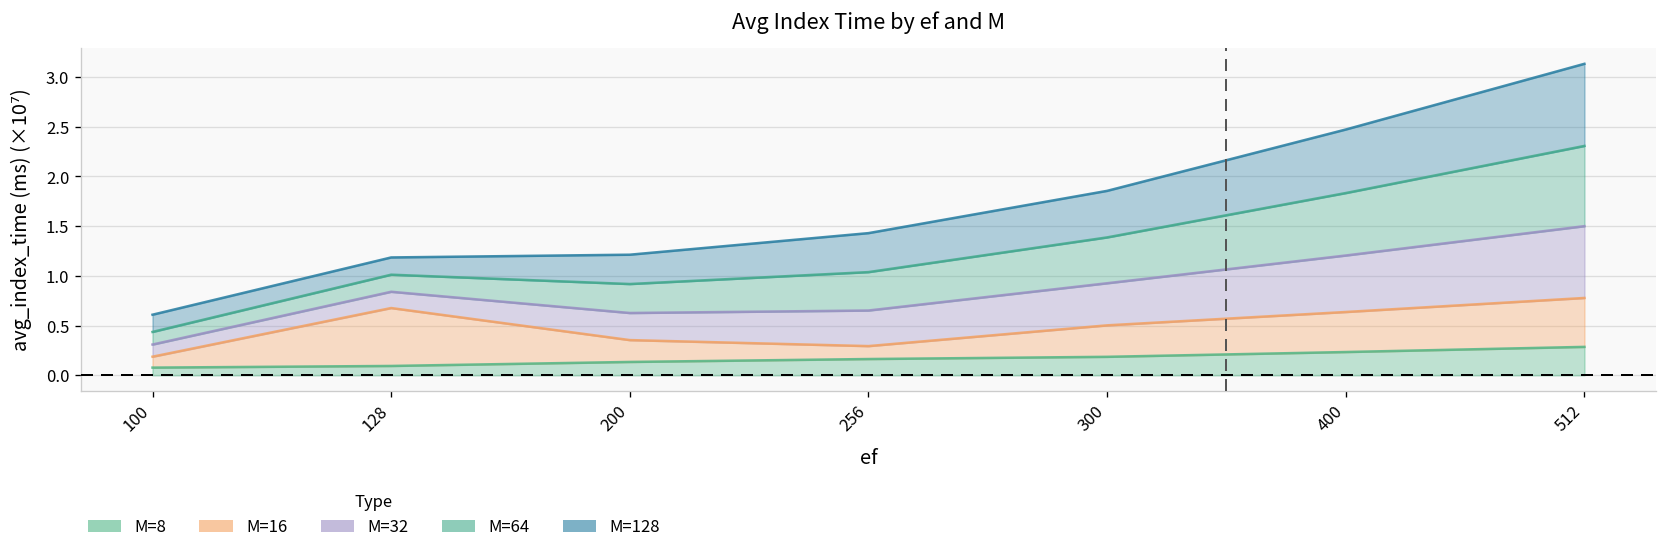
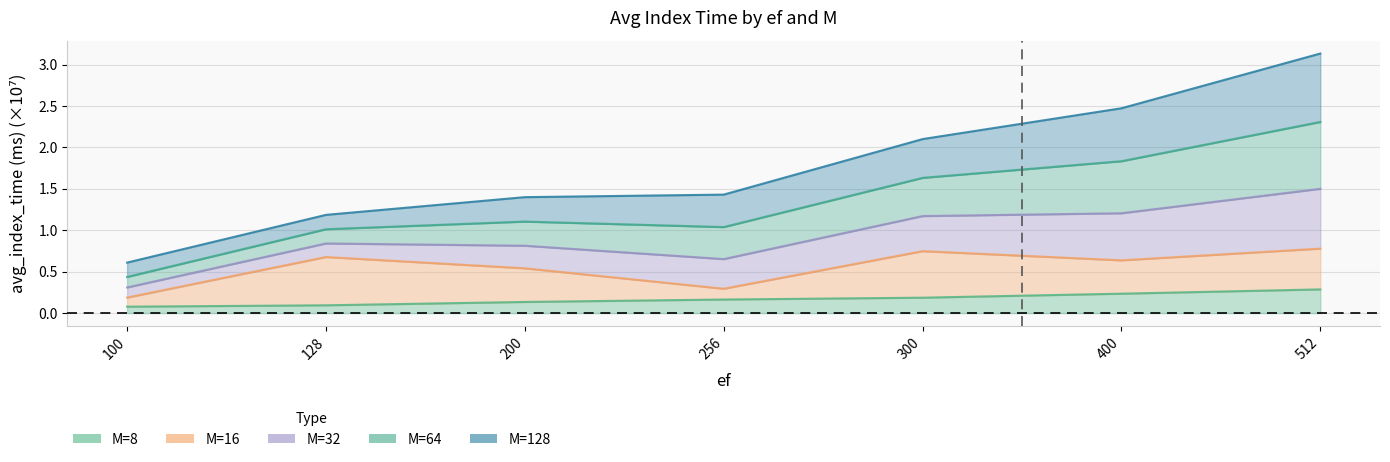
  {
    "M=16": {
      "100": 0.1,
      "128": 0.6,
-     "200": 0.2,
+     "200": 0.4,
      "256": 0.1,
-     "300": 0.3,
+     "300": 0.6,
      "400": 0.4,
      "512": 0.5
    }
  }
